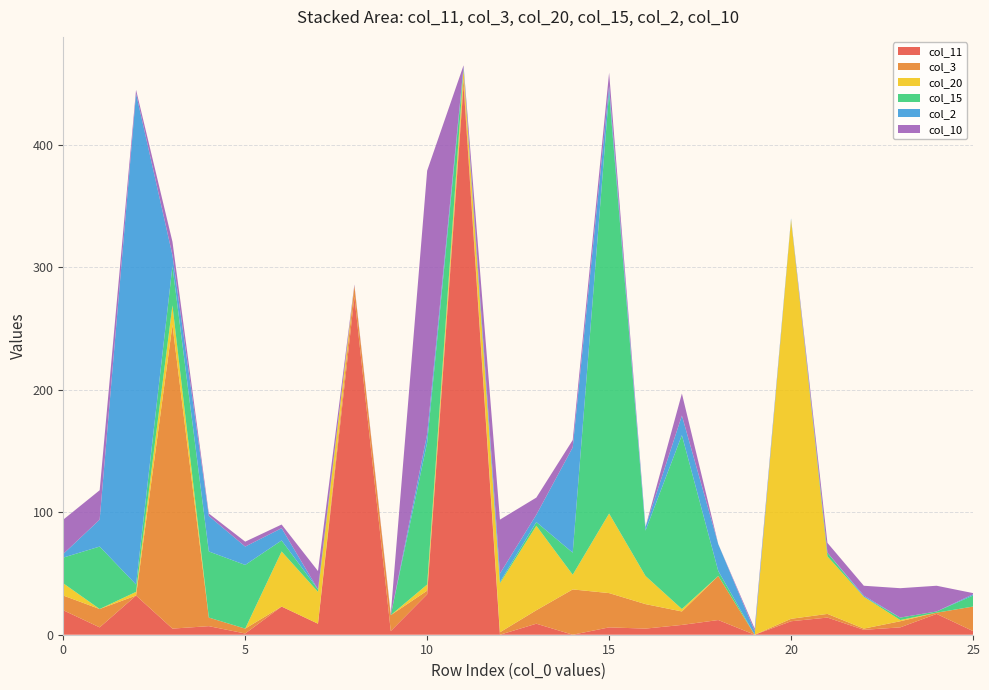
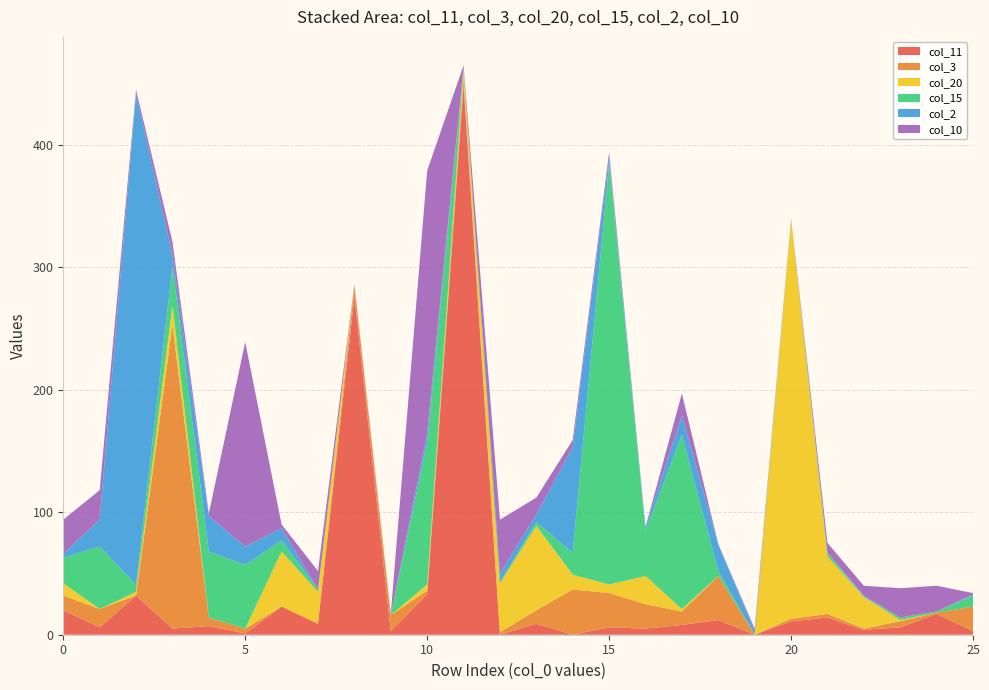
  {
    "col_20": {
      "0": 10,
      "10": 5,
-     "15": 65
+     "15": 7
    },
    "col_15": {
      "0": 21,
      "5": 52,
      "10": 116,
      "15": 344
    },
    "col_2": {
      "0": 3,
      "5": 15,
      "10": 7,
      "15": 5
    },
    "col_10": {
      "0": 28,
-     "5": 4,
+     "5": 167,
      "10": 215,
-     "15": 11
+     "15": 4
    }
  }
